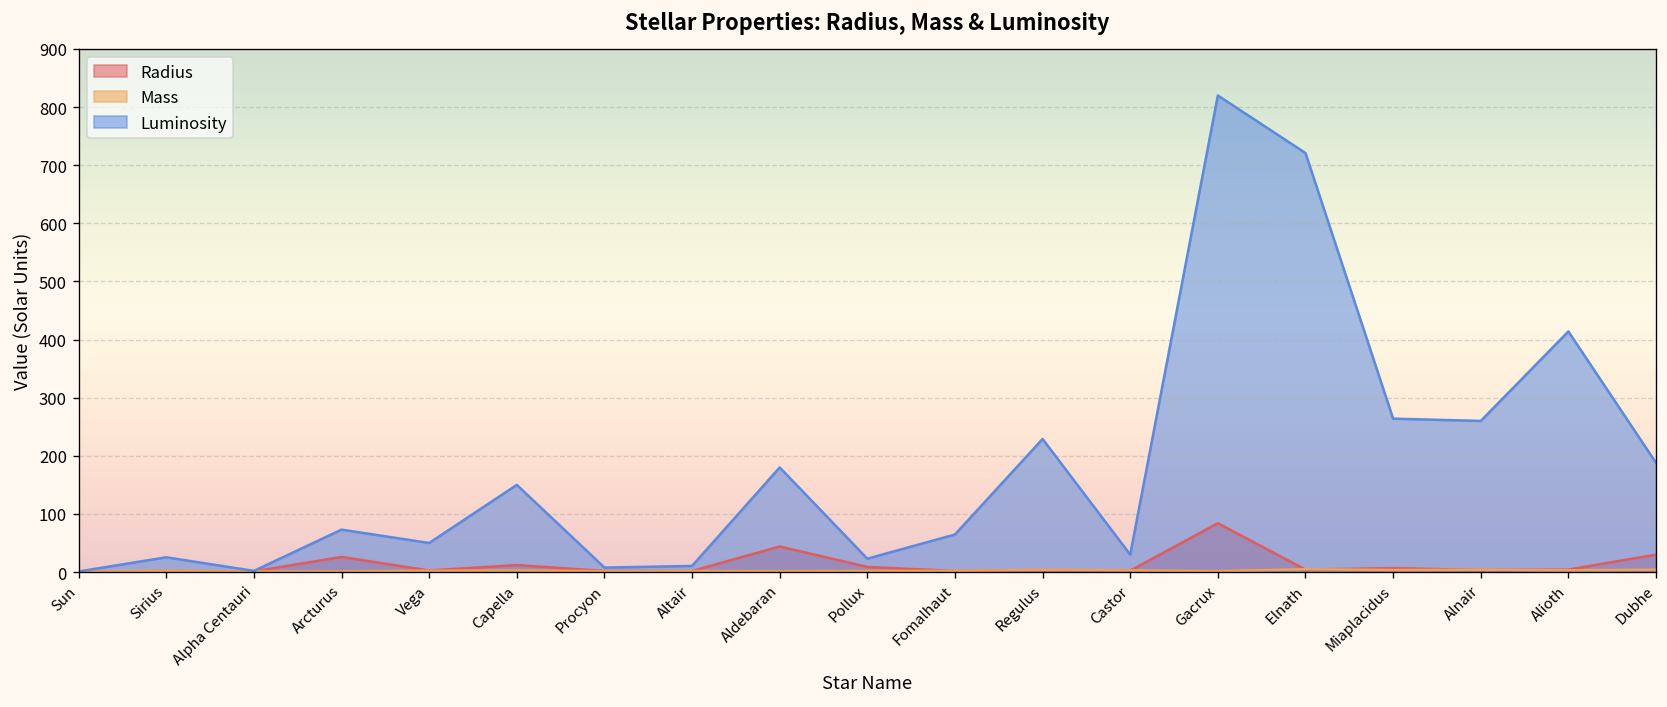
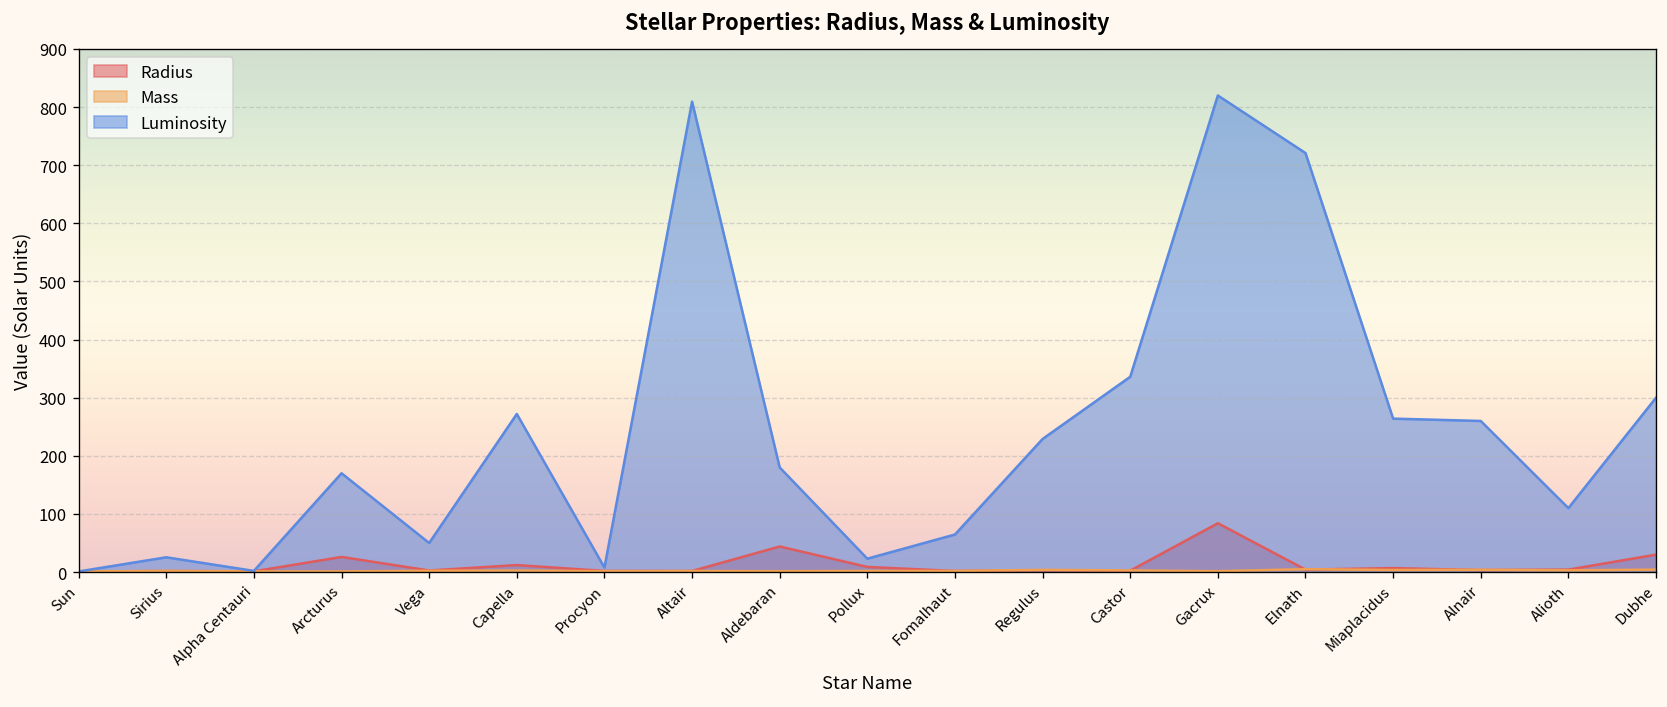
  {
    "Luminosity": {
      "Sirius": 30,
-     "Arcturus": 70,
+     "Arcturus": 170,
      "Vega": 50,
-     "Capella": 150,
+     "Capella": 270,
      "Procyon": 10,
-     "Altair": 10,
+     "Altair": 810,
      "Aldebaran": 180,
      "Pollux": 20,
      "Fomalhaut": 60,
      "Regulus": 230,
-     "Castor": 30,
+     "Castor": 340,
      "Gacrux": 820,
      "Elnath": 720,
      "Miaplacidus": 260,
      "Alnair": 260,
-     "Alioth": 410,
-     "Dubhe": 190
+     "Alioth": 110,
+     "Dubhe": 300
    }
  }
